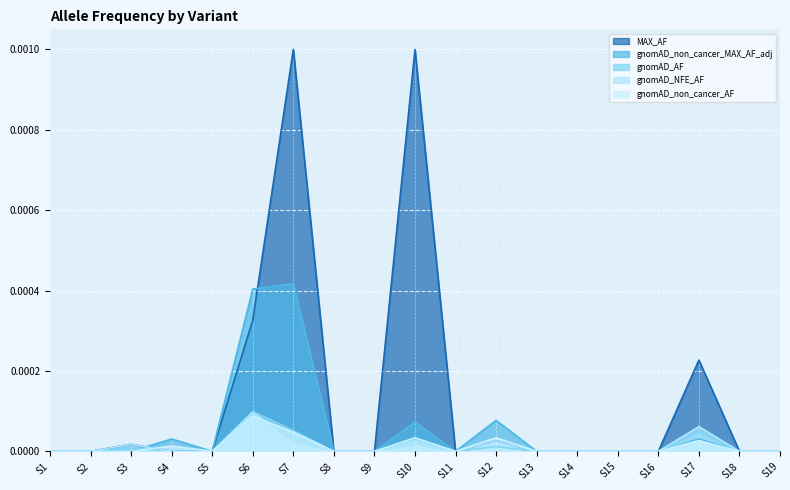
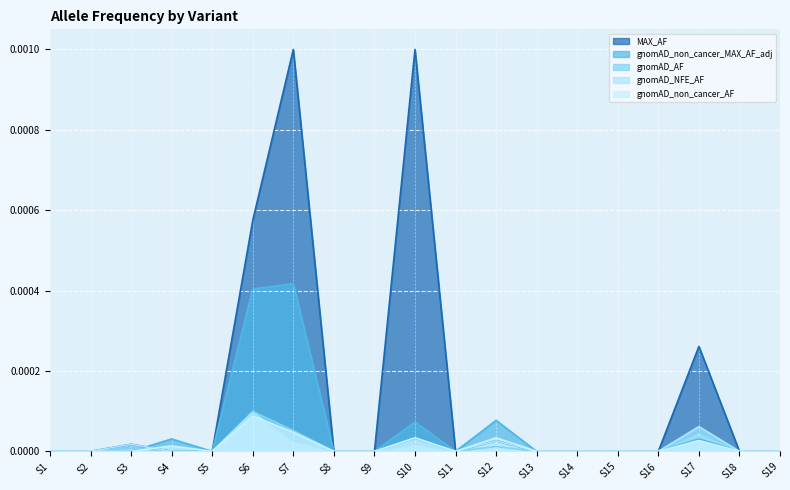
  {
    "MAX_AF": {
-     "S6": 0.00033,
+     "S6": 0.00057,
      "S7": 0.00100,
      "S10": 0.00100,
-     "S17": 0.00023
+     "S17": 0.00026
    }
  }
